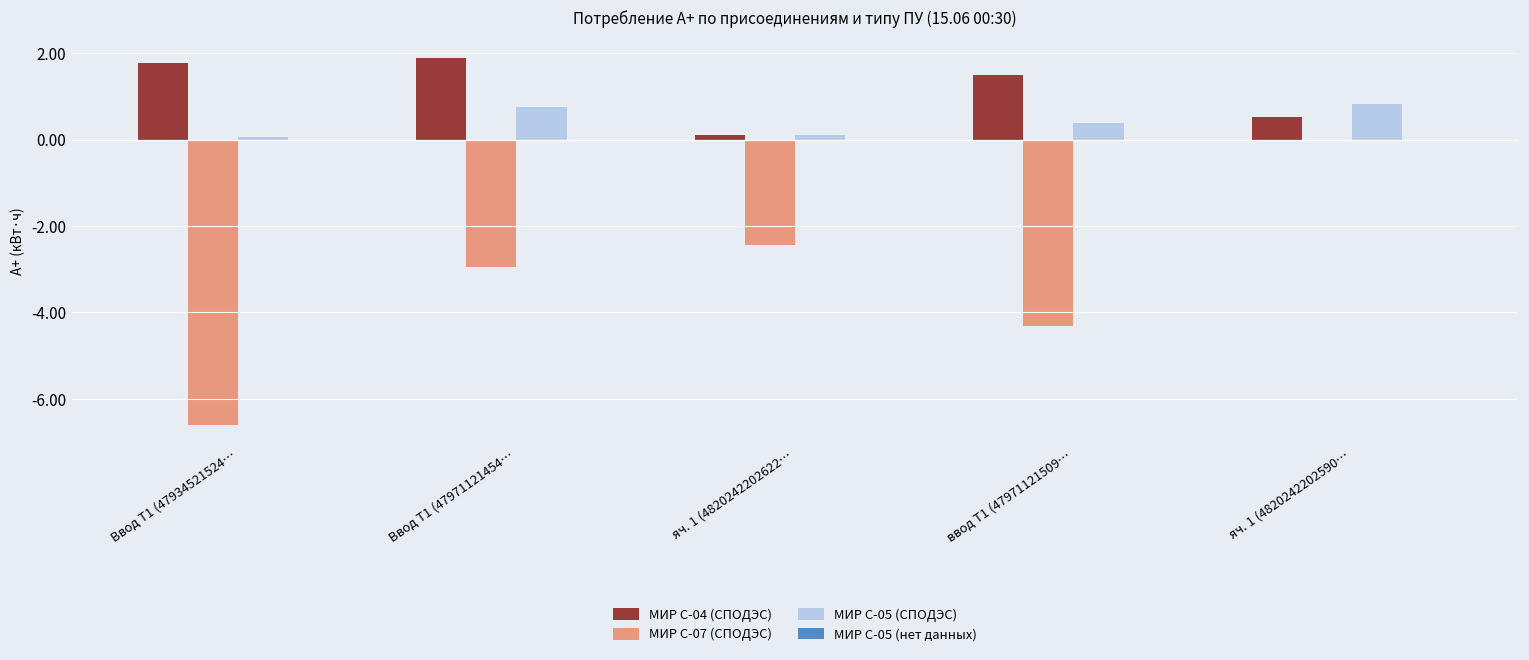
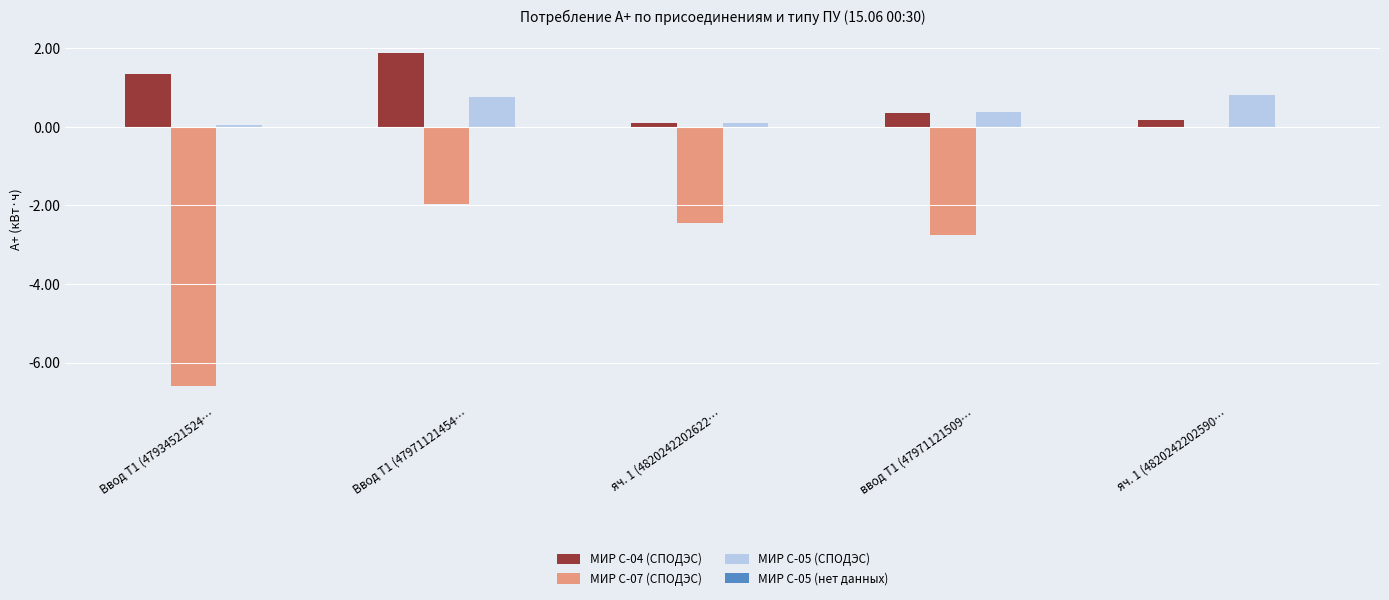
  {
    "МИР С-04 (СПОДЭС)": {
-     "Ввод Т1 (47934521524…": 1.8,
+     "Ввод Т1 (47934521524…": 1.4,
      "Ввод Т1 (47971121454…": 1.9,
      "яч. 1 (4820242202622…": 0.1,
-     "ввод Т1 (47971121509…": 1.5,
-     "яч. 1 (4820242202590…": 0.5
+     "ввод Т1 (47971121509…": 0.3,
+     "яч. 1 (4820242202590…": 0.2
    },
    "МИР С-07 (СПОДЭС)": {
      "Ввод Т1 (47934521524…": -6.6,
-     "Ввод Т1 (47971121454…": -3.0,
+     "Ввод Т1 (47971121454…": -2.0,
      "яч. 1 (4820242202622…": -2.5,
-     "ввод Т1 (47971121509…": -4.3,
+     "ввод Т1 (47971121509…": -2.8,
      "яч. 1 (4820242202590…": 0.0
    },
    "МИР С-05 (СПОДЭС)": {
      "Ввод Т1 (47971121454…": 0.8,
      "яч. 1 (4820242202622…": 0.1,
      "ввод Т1 (47971121509…": 0.4,
      "яч. 1 (4820242202590…": 0.8
    },
    "МИР С-05 (нет данных)": {
      "Ввод Т1 (47934521524…": 0.0,
      "Ввод Т1 (47971121454…": 0.0,
      "яч. 1 (4820242202622…": 0.0,
      "ввод Т1 (47971121509…": 0.0,
      "яч. 1 (4820242202590…": 0.0
    }
  }
